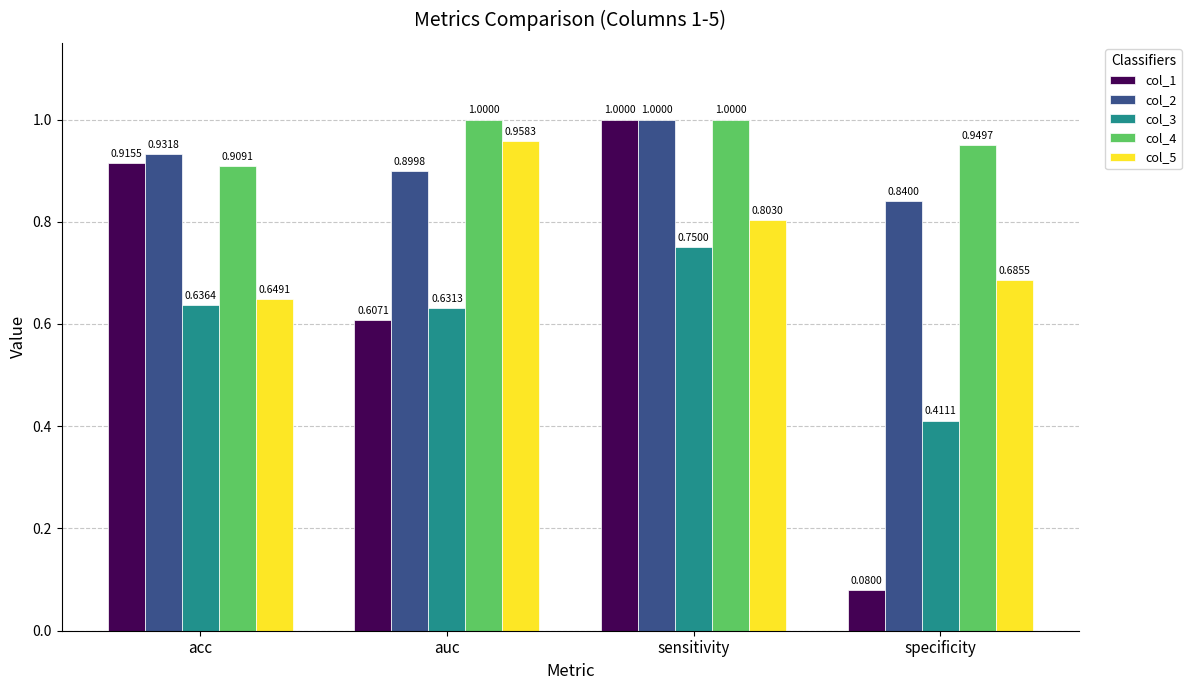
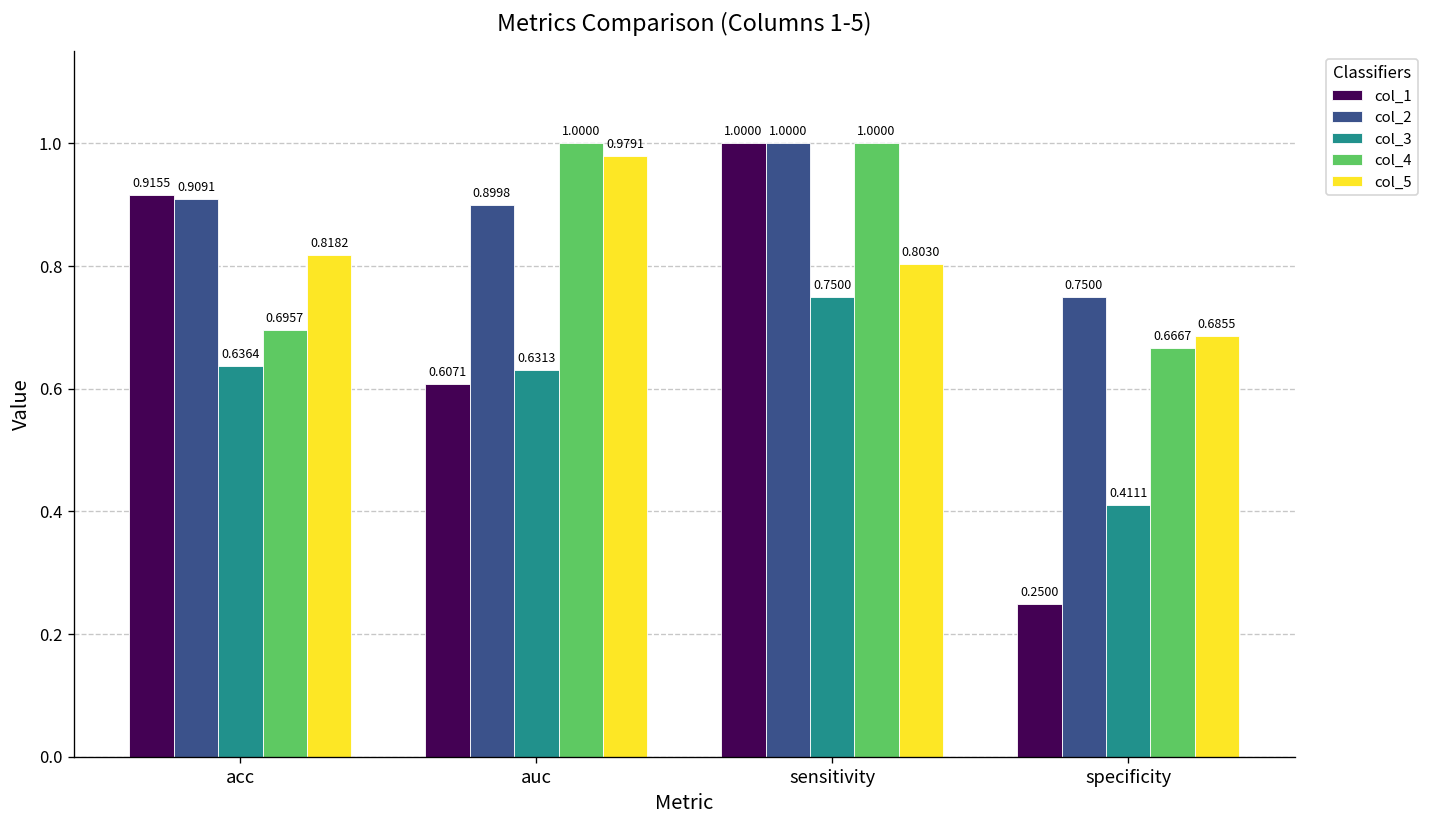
  {
    "col_1": {
      "acc": 0.9155,
      "auc": 0.6071,
      "sensitivity": 1.0000,
-     "specificity": 0.0800
+     "specificity": 0.2500
    },
    "col_2": {
-     "acc": 0.9318,
+     "acc": 0.9091,
      "auc": 0.8998,
      "sensitivity": 1.0000,
-     "specificity": 0.8400
+     "specificity": 0.7500
    },
    "col_3": {
      "acc": 0.6364,
      "auc": 0.6313,
      "sensitivity": 0.7500,
      "specificity": 0.4111
    },
    "col_4": {
-     "acc": 0.9091,
+     "acc": 0.6957,
      "auc": 1.0000,
      "sensitivity": 1.0000,
-     "specificity": 0.9497
+     "specificity": 0.6667
    },
    "col_5": {
-     "acc": 0.6491,
-     "auc": 0.9583,
+     "acc": 0.8182,
+     "auc": 0.9791,
      "sensitivity": 0.8030,
      "specificity": 0.6855
    }
  }
